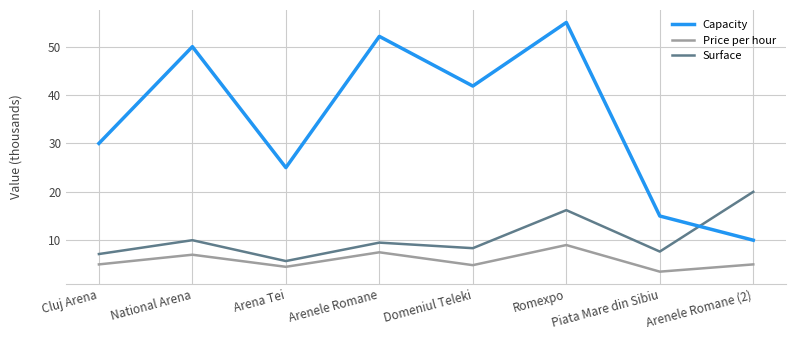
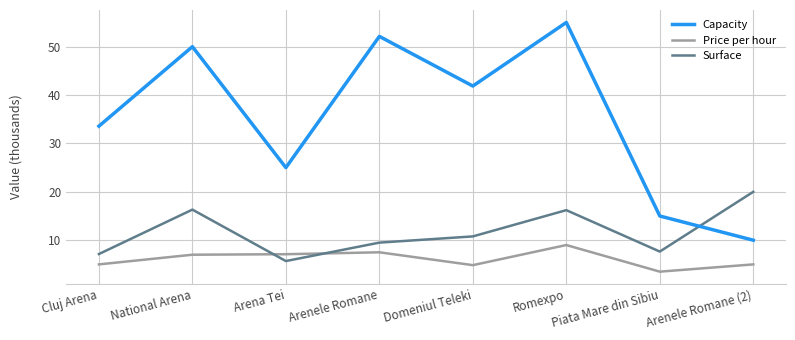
  {
    "Capacity": {
-     "Cluj Arena": 30,
+     "Cluj Arena": 34,
      "National Arena": 50,
      "Arena Tei": 25,
      "Arenele Romane": 52,
      "Domeniul Teleki": 42,
      "Romexpo": 55,
      "Piata Mare din Sibiu": 15,
      "Arenele Romane (2)": 10
    },
    "Price per hour": {
      "Cluj Arena": 5,
      "National Arena": 7,
-     "Arena Tei": 5,
+     "Arena Tei": 7,
      "Arenele Romane": 8,
      "Domeniul Teleki": 5,
      "Romexpo": 9,
      "Piata Mare din Sibiu": 4,
      "Arenele Romane (2)": 5
    },
    "Surface": {
      "Cluj Arena": 7,
-     "National Arena": 10,
+     "National Arena": 16,
      "Arena Tei": 6,
      "Arenele Romane": 10,
-     "Domeniul Teleki": 8,
+     "Domeniul Teleki": 11,
      "Romexpo": 16,
      "Piata Mare din Sibiu": 8,
      "Arenele Romane (2)": 20
    }
  }
